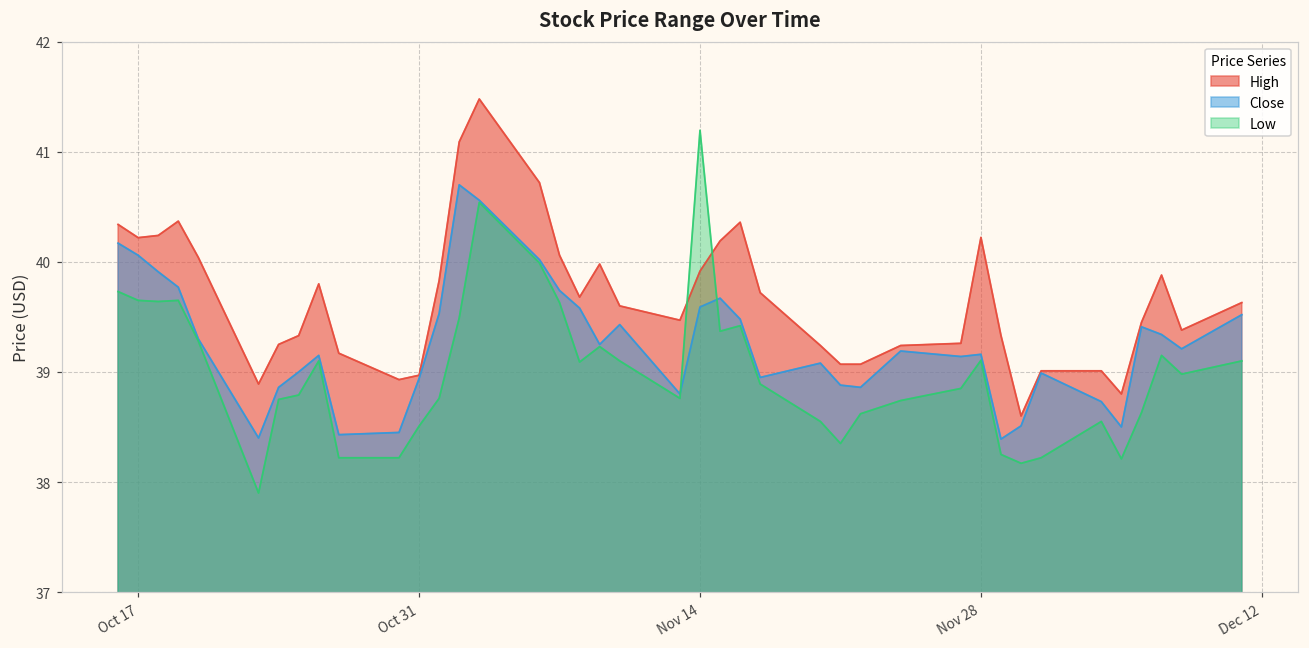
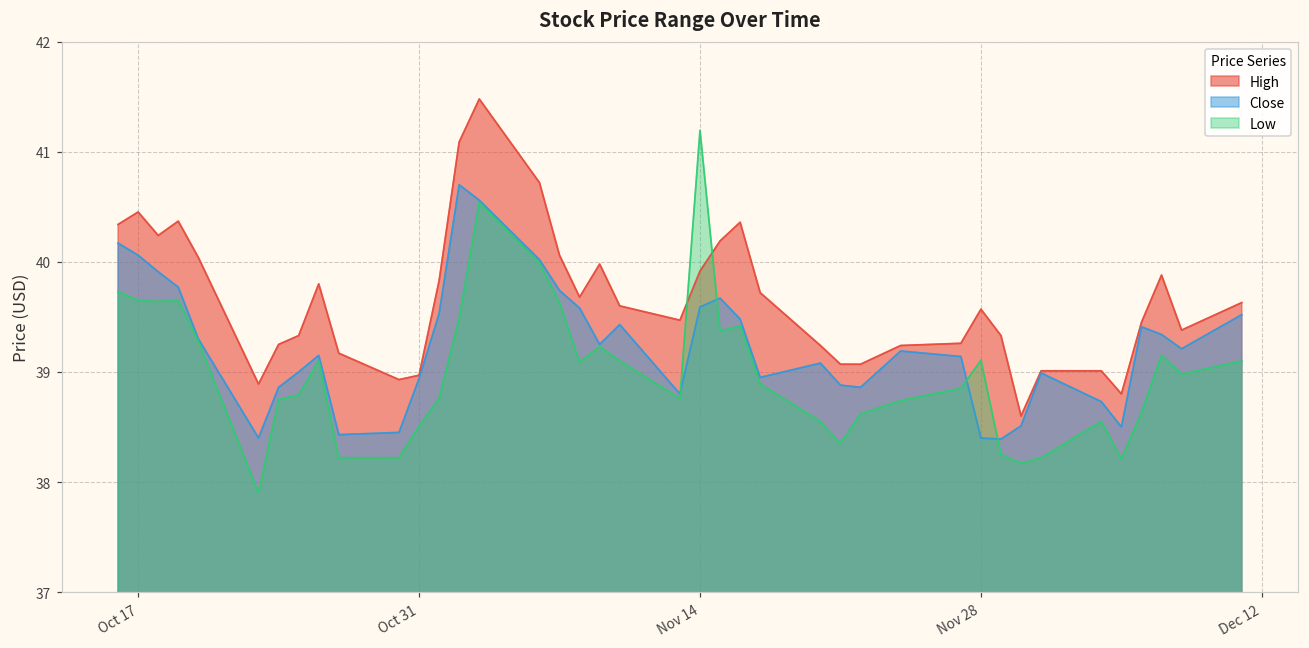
  {
    "High": {
-     "Oct 17": 40.22,
+     "Oct 17": 40.45,
      "Oct 31": 38.97,
      "Nov 14": 39.92,
-     "Nov 28": 40.22
+     "Nov 28": 39.57
    },
    "Close": {
      "Oct 17": 40.06,
      "Oct 31": 38.94,
      "Nov 14": 39.59,
-     "Nov 28": 39.16
+     "Nov 28": 38.40
    },
    "Low": {
      "Oct 17": 39.65,
      "Oct 31": 38.51,
      "Nov 14": 41.20,
      "Nov 28": 39.11
    }
  }
